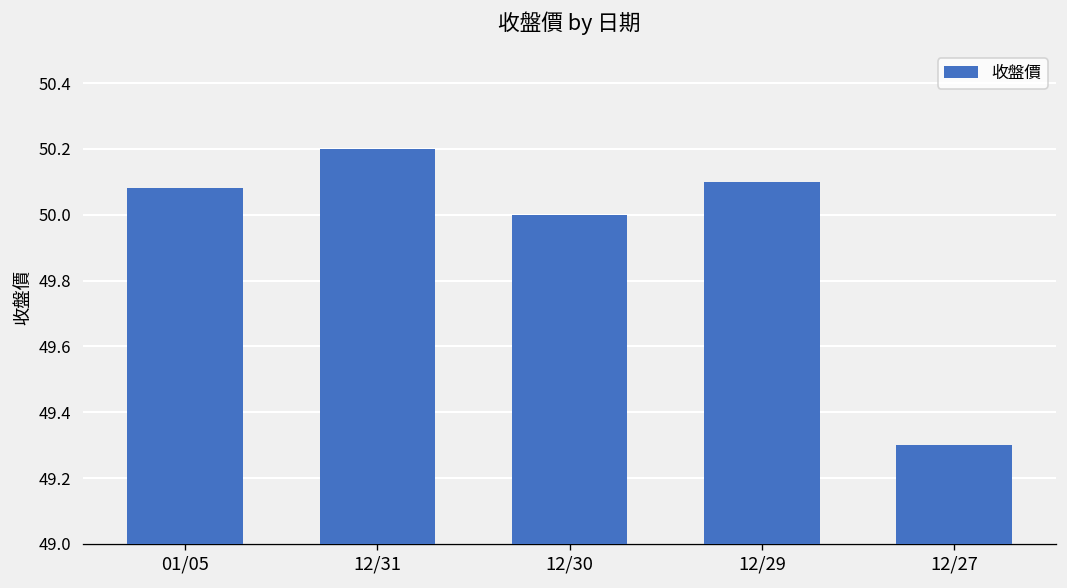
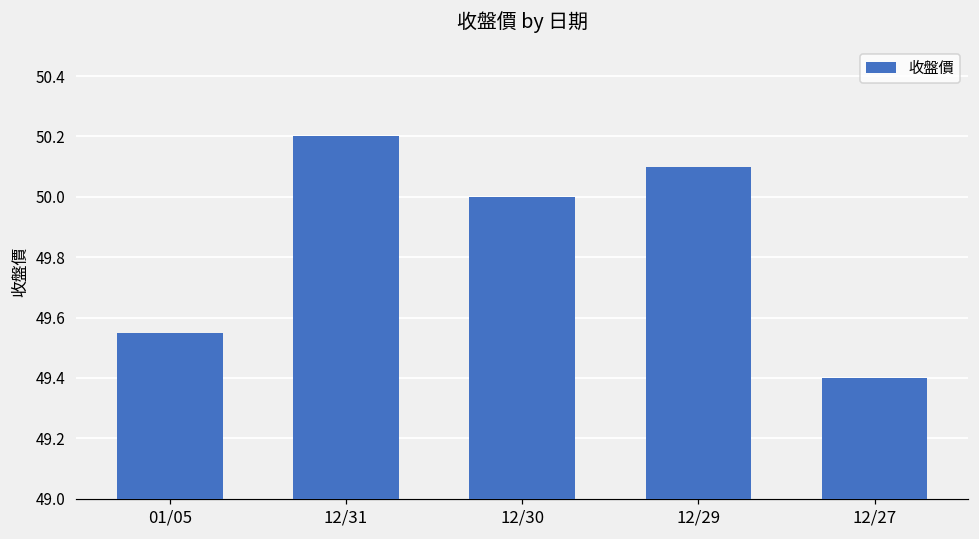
  {
-   "01/05": 50.08,
+   "01/05": 49.55,
    "12/31": 50.20,
    "12/30": 50.00,
    "12/29": 50.10,
-   "12/27": 49.3
+   "12/27": 49.4
  }
